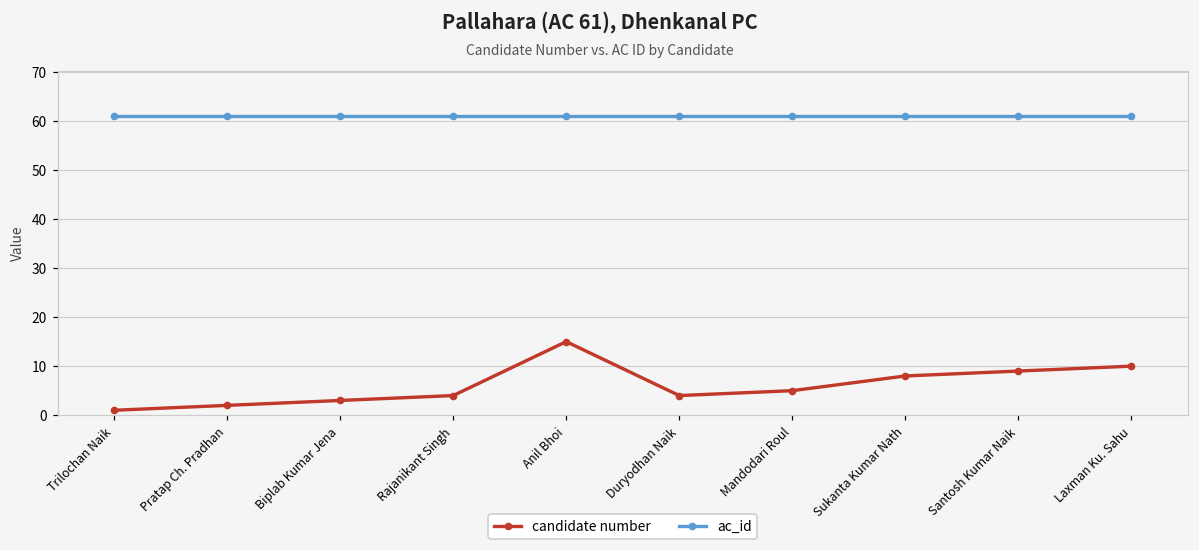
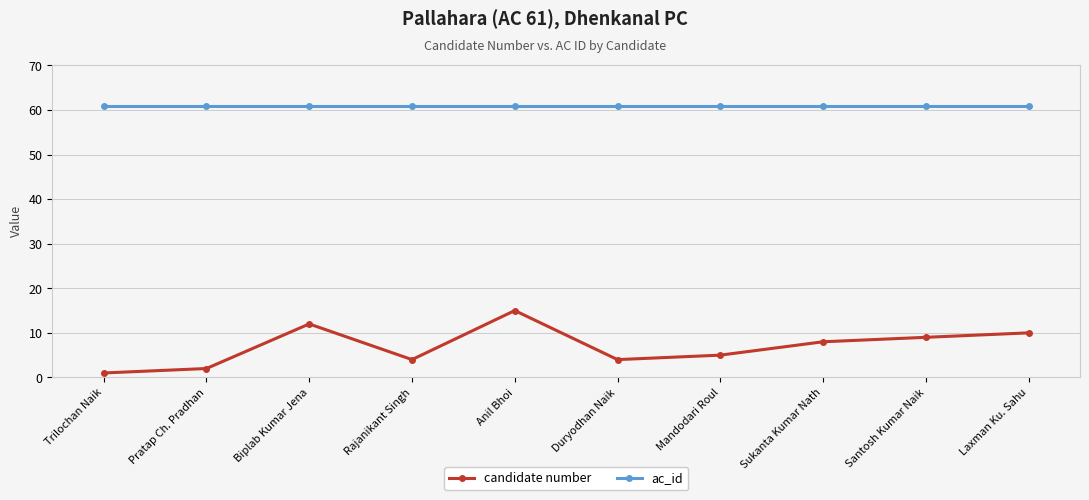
  {
    "candidate number": {
      "Trilochan Naik": 1,
      "Pratap Ch. Pradhan": 2,
-     "Biplab Kumar Jena": 3,
+     "Biplab Kumar Jena": 12,
      "Rajanikant Singh": 4,
      "Anil Bhoi": 15,
      "Duryodhan Naik": 4,
      "Mandodari Roul": 5,
      "Sukanta Kumar Nath": 8,
      "Santosh Kumar Naik": 9,
      "Laxman Ku. Sahu": 10
    },
    "ac_id": {
      "Trilochan Naik": 61,
      "Pratap Ch. Pradhan": 61,
      "Biplab Kumar Jena": 61,
      "Rajanikant Singh": 61,
      "Anil Bhoi": 61,
      "Duryodhan Naik": 61,
      "Mandodari Roul": 61,
      "Sukanta Kumar Nath": 61,
      "Santosh Kumar Naik": 61,
      "Laxman Ku. Sahu": 61
    }
  }
